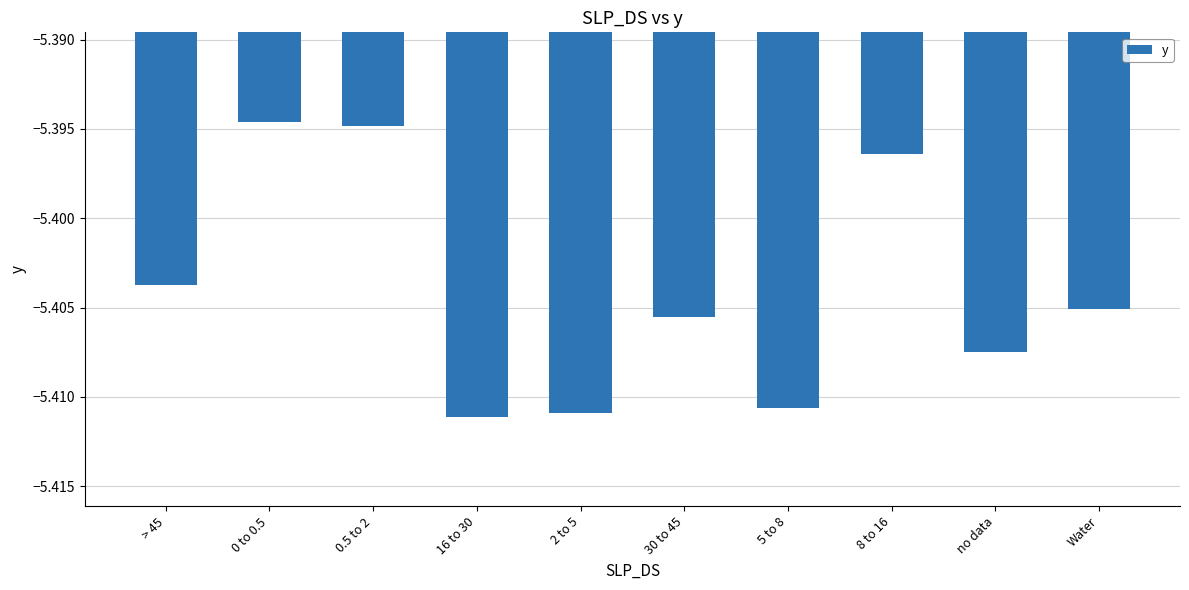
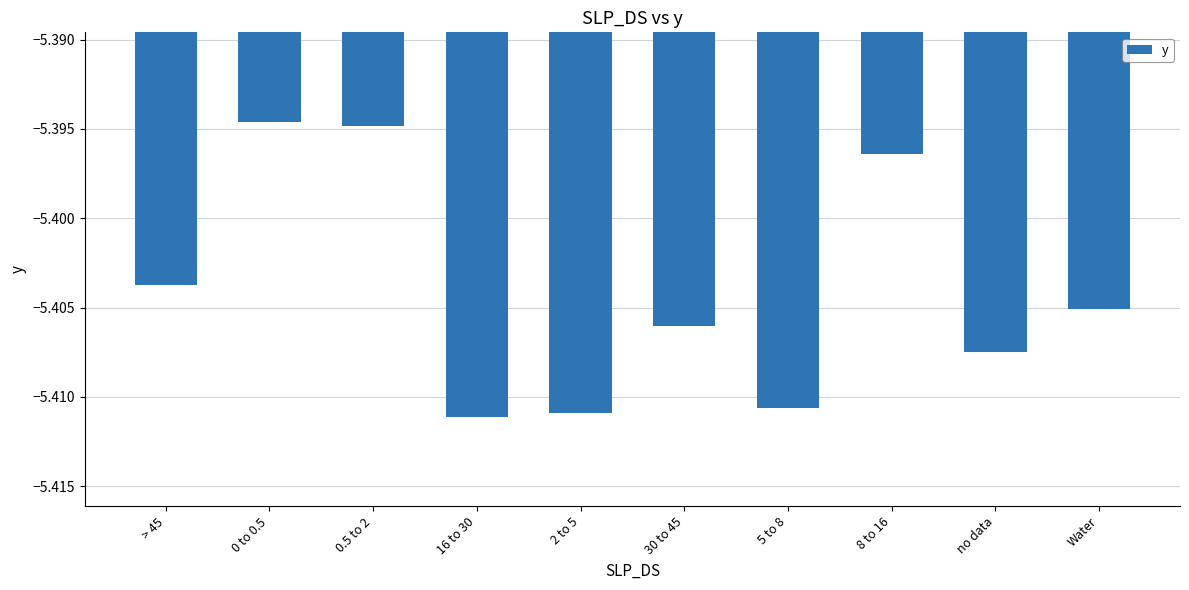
  {
    "> 45": -5.4037,
    "0 to 0.5": -5.3946,
    "0.5 to 2": -5.3948,
    "16 to 30": -5.4111,
    "2 to 5": -5.4109,
-   "30 to 45": -5.4056,
+   "30 to 45": -5.4060,
    "5 to 8": -5.4106,
    "8 to 16": -5.3964,
    "no data": -5.4075,
    "Water": -5.4051
  }
